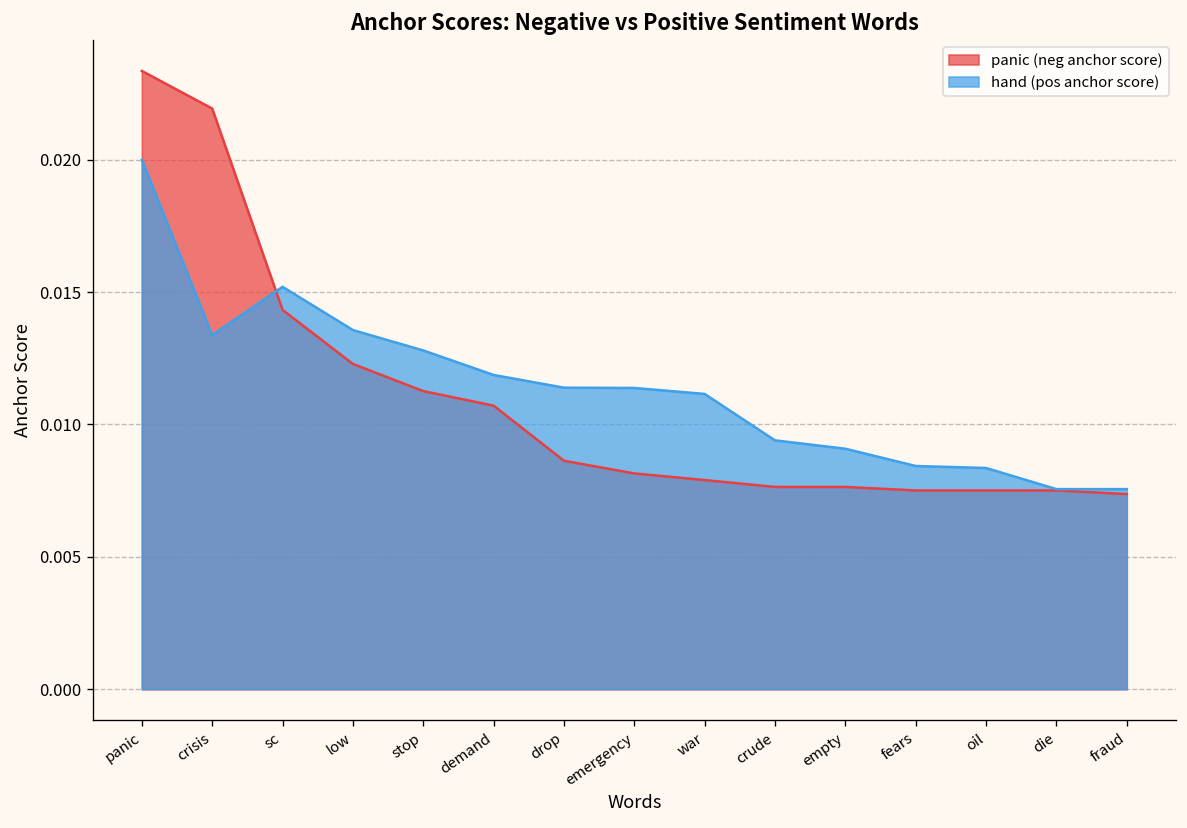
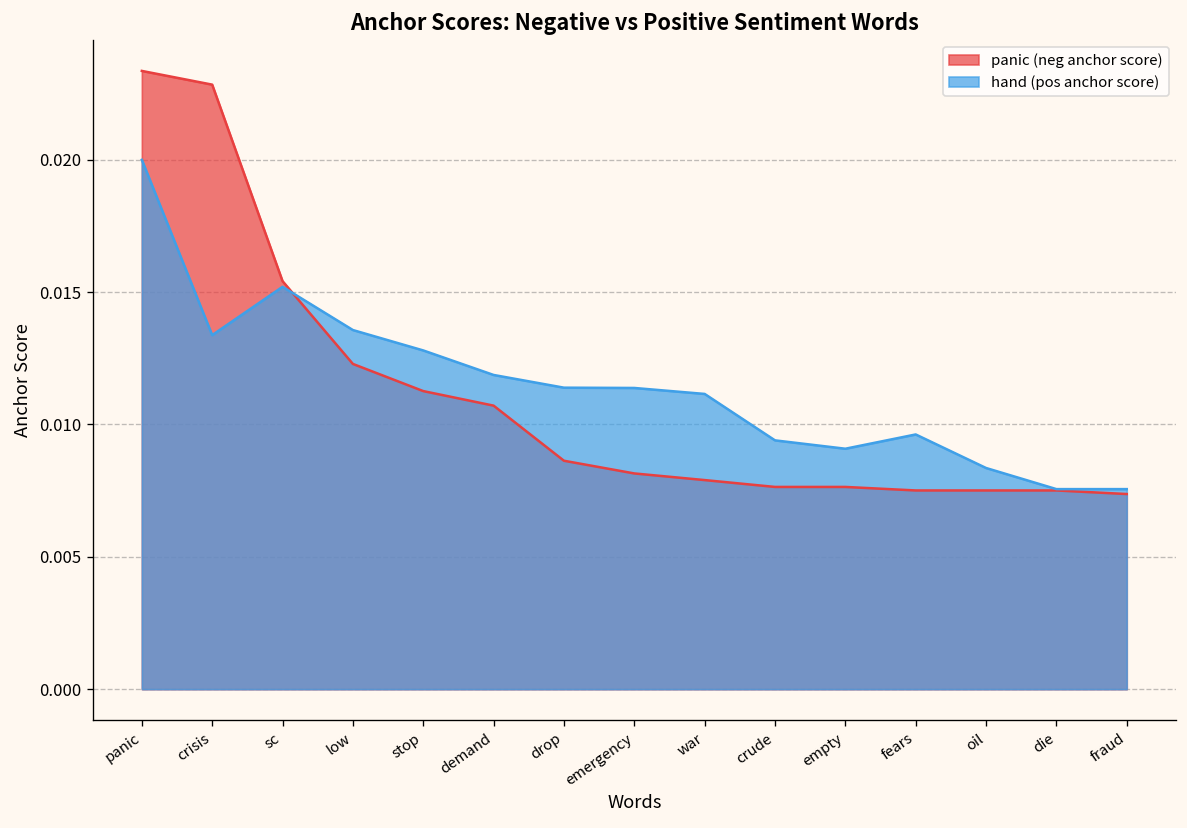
  {
    "panic (neg anchor score)": {
      "panic": 0.0234,
-     "crisis": 0.0219,
-     "sc": 0.0143,
+     "crisis": 0.0228,
+     "sc": 0.0154,
      "low": 0.0123,
      "stop": 0.0113,
      "demand": 0.0107,
      "drop": 0.0086,
      "emergency": 0.0082,
      "war": 0.0079,
      "crude": 0.0076,
      "empty": 0.0076,
      "fears": 0.0075,
      "oil": 0.0075,
      "fraud": 0.0074
    },
    "hand (pos anchor score)": {
      "panic": 0.0200,
      "crisis": 0.0134,
      "sc": 0.0152,
      "low": 0.0136,
      "stop": 0.0128,
      "demand": 0.0119,
      "drop": 0.0114,
      "emergency": 0.0114,
      "war": 0.0112,
      "crude": 0.0094,
      "empty": 0.0091,
-     "fears": 0.0084,
+     "fears": 0.0096,
      "oil": 0.0084,
      "fraud": 0.0076
    }
  }
